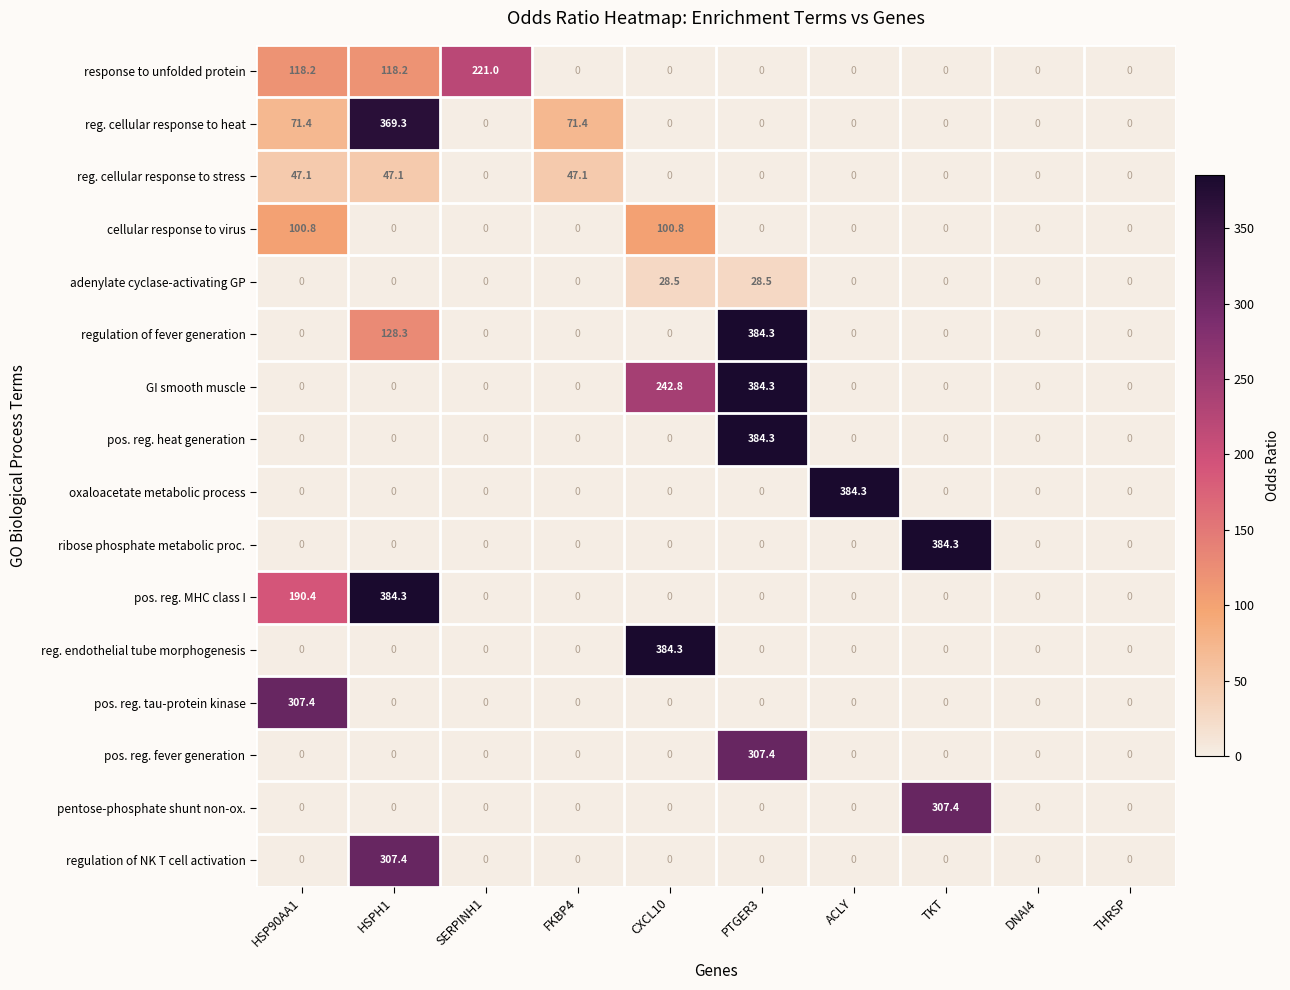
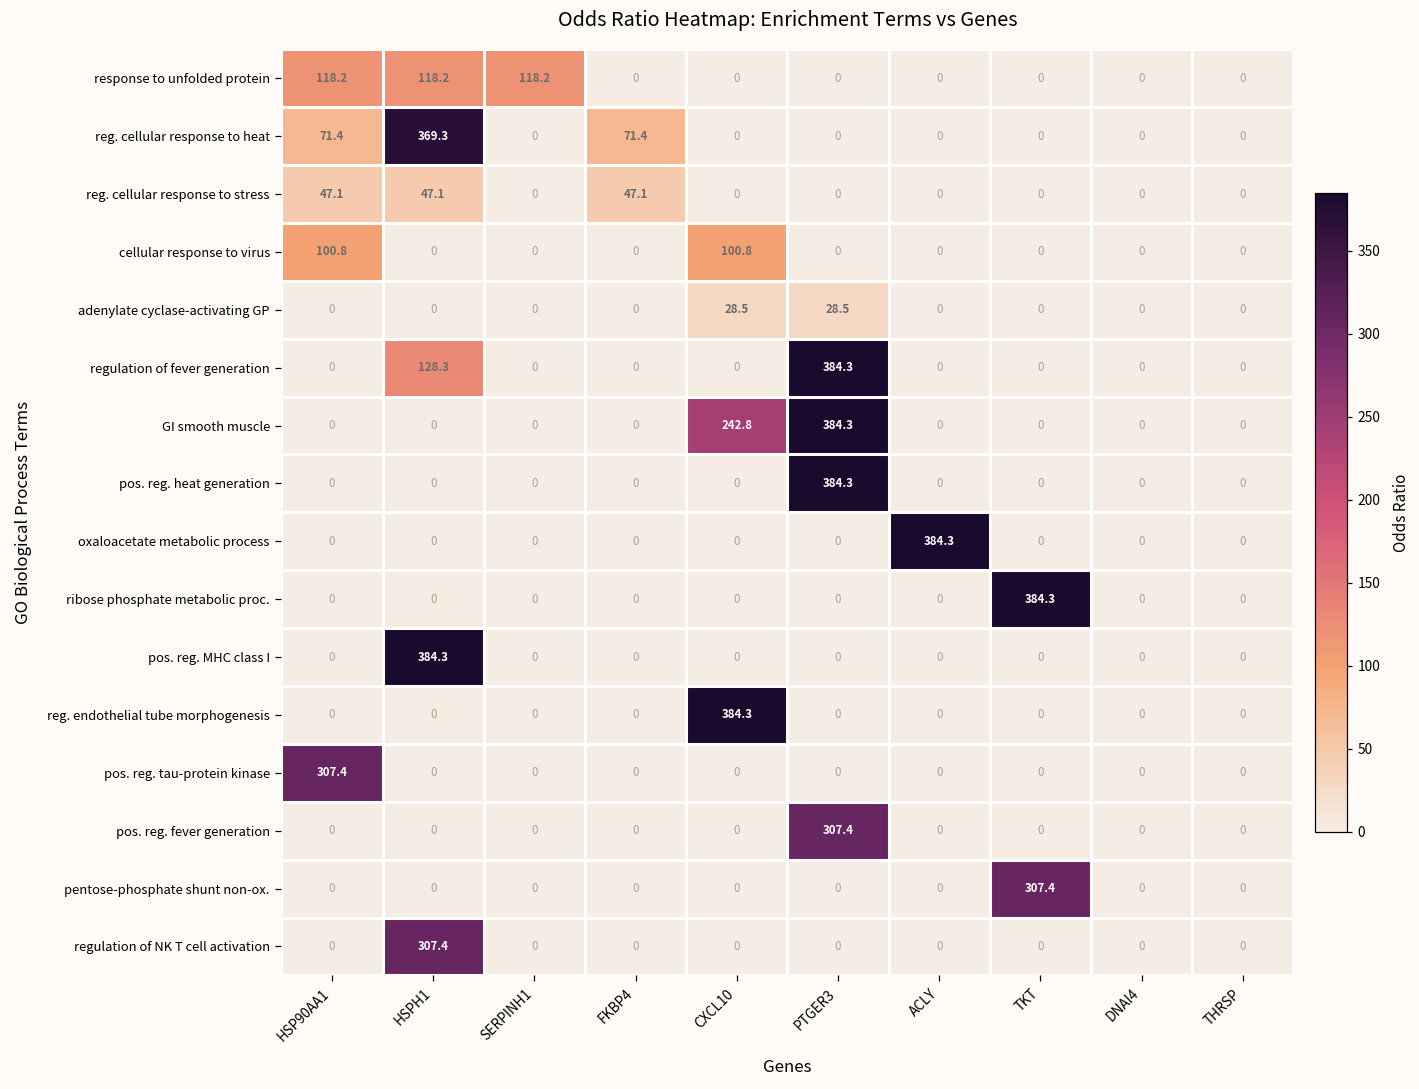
  {
    "response to unfolded protein": {
      "HSP90AA1": 118.2,
      "HSPH1": 118.2,
-     "SERPINH1": 221.0,
+     "SERPINH1": 118.2,
      "FKBP4": 0,
      "CXCL10": 0,
      "PTGER3": 0,
      "ACLY": 0,
      "TKT": 0,
      "DNAI4": 0,
      "THRSP": 0
    },
    "reg. cellular response to heat": {
      "HSP90AA1": 71.4,
      "HSPH1": 369.3,
      "SERPINH1": 0,
      "FKBP4": 71.4,
      "CXCL10": 0,
      "PTGER3": 0,
      "ACLY": 0,
      "TKT": 0,
      "DNAI4": 0,
      "THRSP": 0
    },
    "reg. cellular response to stress": {
      "HSP90AA1": 47.1,
      "HSPH1": 47.1,
      "SERPINH1": 0,
      "FKBP4": 47.1,
      "CXCL10": 0,
      "PTGER3": 0,
      "ACLY": 0,
      "TKT": 0,
      "DNAI4": 0,
      "THRSP": 0
    },
    "cellular response to virus": {
      "HSP90AA1": 100.8,
      "HSPH1": 0,
      "SERPINH1": 0,
      "FKBP4": 0,
      "CXCL10": 100.8,
      "PTGER3": 0,
      "ACLY": 0,
      "TKT": 0,
      "DNAI4": 0,
      "THRSP": 0
    },
    "adenylate cyclase-activating GP": {
      "HSP90AA1": 0,
      "HSPH1": 0,
      "SERPINH1": 0,
      "FKBP4": 0,
      "CXCL10": 28.5,
      "PTGER3": 28.5,
      "ACLY": 0,
      "TKT": 0,
      "DNAI4": 0,
      "THRSP": 0
    },
    "regulation of fever generation": {
      "HSP90AA1": 0,
      "HSPH1": 128.3,
      "SERPINH1": 0,
      "FKBP4": 0,
      "CXCL10": 0,
      "PTGER3": 384.3,
      "ACLY": 0,
      "TKT": 0,
      "DNAI4": 0,
      "THRSP": 0
    },
    "GI smooth muscle": {
      "HSP90AA1": 0,
      "HSPH1": 0,
      "SERPINH1": 0,
      "FKBP4": 0,
      "CXCL10": 242.8,
      "PTGER3": 384.3,
      "ACLY": 0,
      "TKT": 0,
      "DNAI4": 0,
      "THRSP": 0
    },
    "pos. reg. heat generation": {
      "HSP90AA1": 0,
      "HSPH1": 0,
      "SERPINH1": 0,
      "FKBP4": 0,
      "CXCL10": 0,
      "PTGER3": 384.3,
      "ACLY": 0,
      "TKT": 0,
      "DNAI4": 0,
      "THRSP": 0
    },
    "oxaloacetate metabolic process": {
      "HSP90AA1": 0,
      "HSPH1": 0,
      "SERPINH1": 0,
      "FKBP4": 0,
      "CXCL10": 0,
      "PTGER3": 0,
      "ACLY": 384.3,
      "TKT": 0,
      "DNAI4": 0,
      "THRSP": 0
    },
    "ribose phosphate metabolic proc.": {
      "HSP90AA1": 0,
      "HSPH1": 0,
      "SERPINH1": 0,
      "FKBP4": 0,
      "CXCL10": 0,
      "PTGER3": 0,
      "ACLY": 0,
      "TKT": 384.3,
      "DNAI4": 0,
      "THRSP": 0
    },
    "pos. reg. MHC class I": {
-     "HSP90AA1": 190.4,
+     "HSP90AA1": 0,
      "HSPH1": 384.3,
      "SERPINH1": 0,
      "FKBP4": 0,
      "CXCL10": 0,
      "PTGER3": 0,
      "ACLY": 0,
      "TKT": 0,
      "DNAI4": 0,
      "THRSP": 0
    },
    "reg. endothelial tube morphogenesis": {
      "HSP90AA1": 0,
      "HSPH1": 0,
      "SERPINH1": 0,
      "FKBP4": 0,
      "CXCL10": 384.3,
      "PTGER3": 0,
      "ACLY": 0,
      "TKT": 0,
      "DNAI4": 0,
      "THRSP": 0
    },
    "pos. reg. tau-protein kinase": {
      "HSP90AA1": 307.4,
      "HSPH1": 0,
      "SERPINH1": 0,
      "FKBP4": 0,
      "CXCL10": 0,
      "PTGER3": 0,
      "ACLY": 0,
      "TKT": 0,
      "DNAI4": 0,
      "THRSP": 0
    },
    "pos. reg. fever generation": {
      "HSP90AA1": 0,
      "HSPH1": 0,
      "SERPINH1": 0,
      "FKBP4": 0,
      "CXCL10": 0,
      "PTGER3": 307.4,
      "ACLY": 0,
      "TKT": 0,
      "DNAI4": 0,
      "THRSP": 0
    },
    "pentose-phosphate shunt non-ox.": {
      "HSP90AA1": 0,
      "HSPH1": 0,
      "SERPINH1": 0,
      "FKBP4": 0,
      "CXCL10": 0,
      "PTGER3": 0,
      "ACLY": 0,
      "TKT": 307.4,
      "DNAI4": 0,
      "THRSP": 0
    },
    "regulation of NK T cell activation": {
      "HSP90AA1": 0,
      "HSPH1": 307.4,
      "SERPINH1": 0,
      "FKBP4": 0,
      "CXCL10": 0,
      "PTGER3": 0,
      "ACLY": 0,
      "TKT": 0,
      "DNAI4": 0,
      "THRSP": 0
    }
  }
